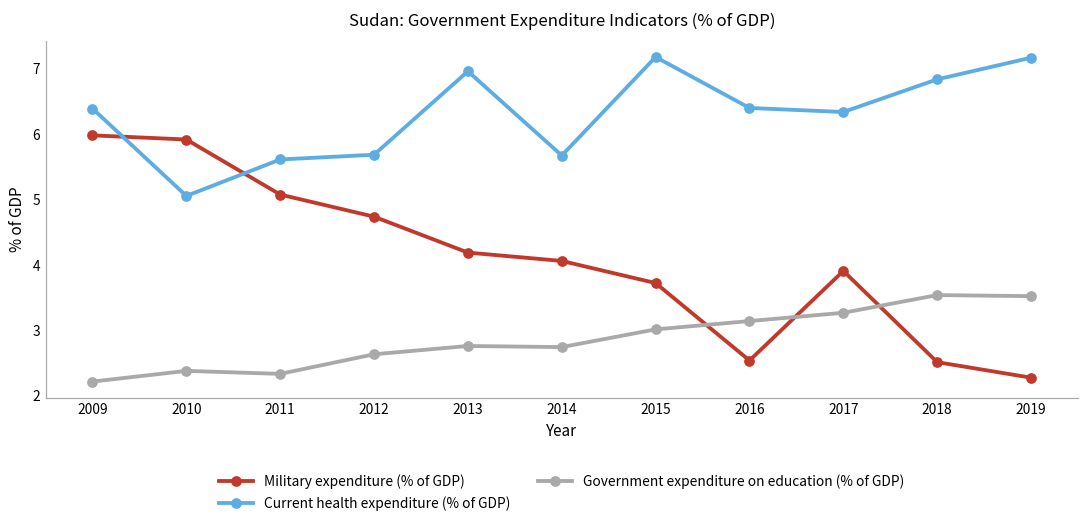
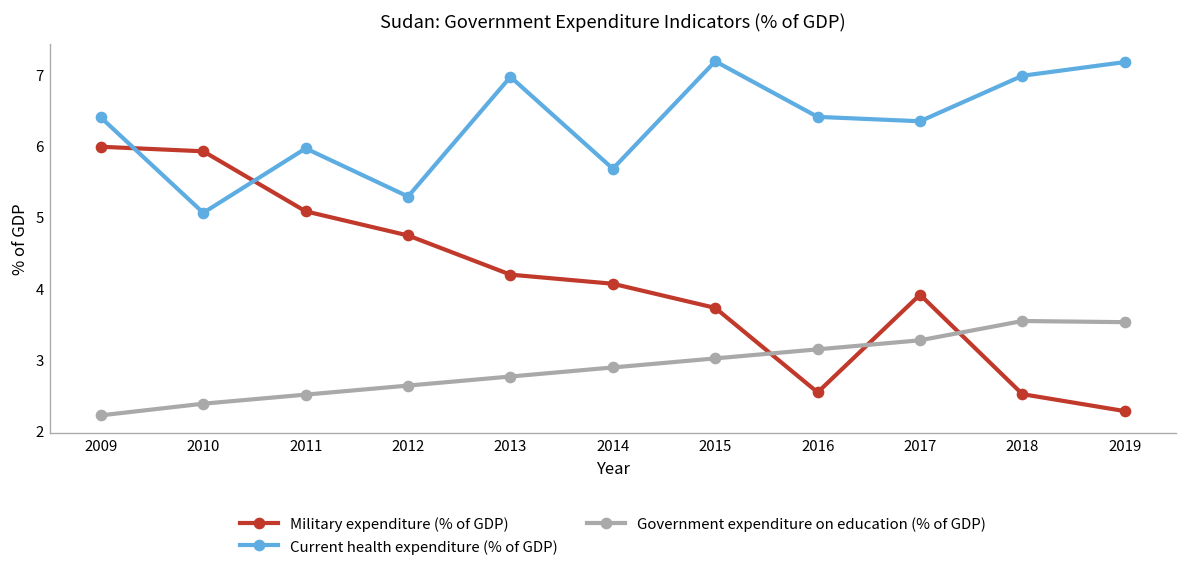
  {
    "Military expenditure (% of GDP)": {
      "2009": 6.0,
      "2010": 5.9,
      "2011": 5.1,
      "2012": 4.7,
      "2013": 4.2,
      "2014": 4.1,
      "2015": 3.7,
      "2016": 2.5,
      "2017": 3.9,
      "2018": 2.5,
      "2019": 2.3
    },
    "Current health expenditure (% of GDP)": {
      "2009": 6.4,
      "2010": 5.1,
-     "2011": 5.6,
-     "2012": 5.7,
+     "2011": 6.0,
+     "2012": 5.3,
      "2013": 7.0,
      "2014": 5.7,
      "2015": 7.2,
      "2016": 6.4,
      "2017": 6.3,
-     "2018": 6.8,
+     "2018": 7.0,
      "2019": 7.2
    },
    "Government expenditure on education (% of GDP)": {
      "2009": 2.2,
      "2010": 2.4,
-     "2011": 2.3,
+     "2011": 2.5,
      "2012": 2.6,
      "2013": 2.8,
-     "2014": 2.7,
+     "2014": 2.9,
      "2015": 3.0,
      "2016": 3.1,
      "2017": 3.3,
      "2018": 3.5,
      "2019": 3.5
    }
  }
